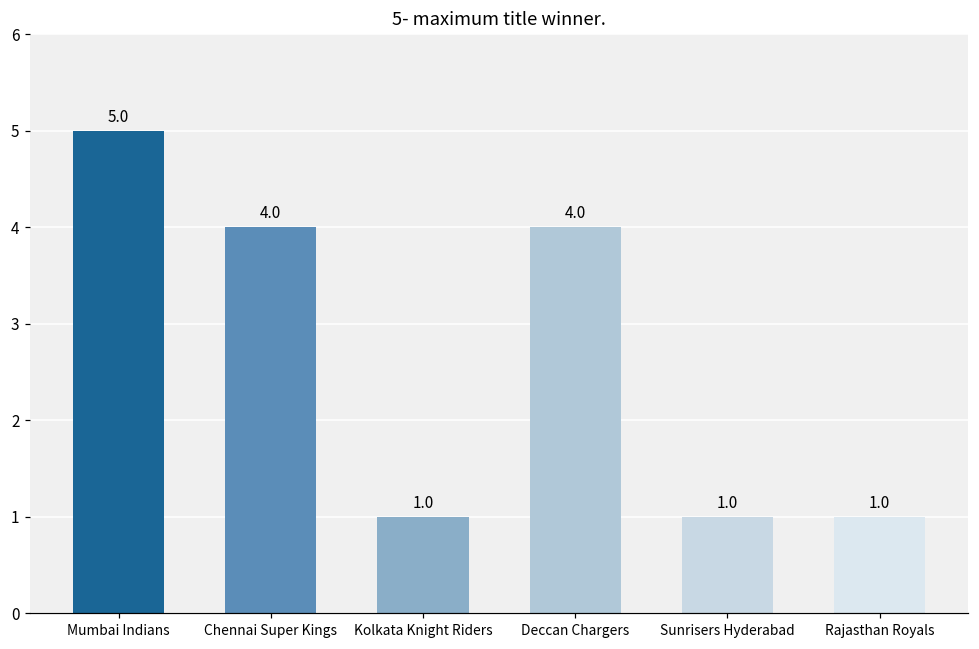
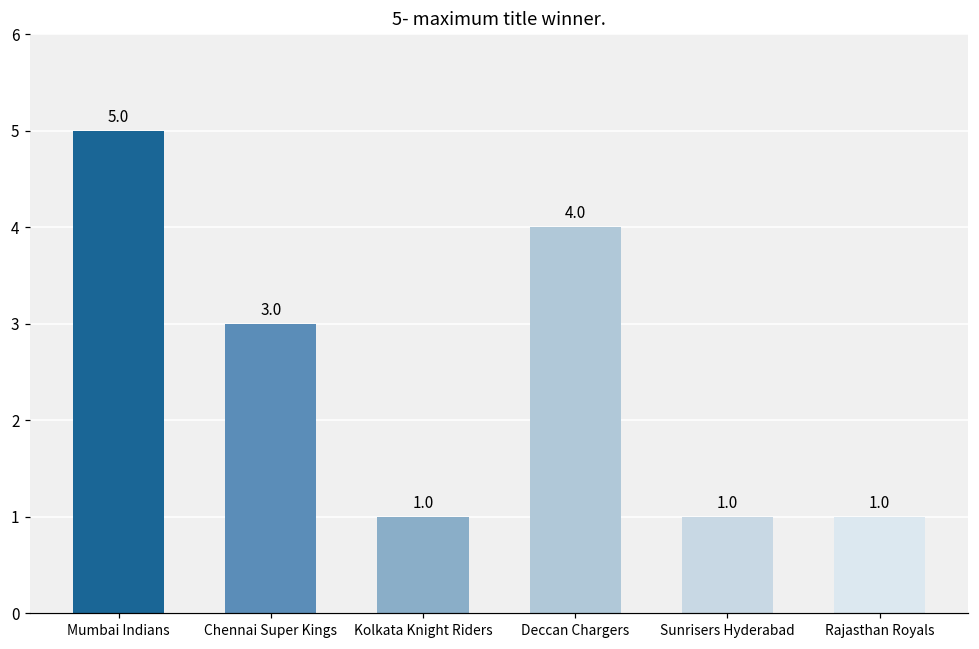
  {
    "Mumbai Indians": 5.0,
-   "Chennai Super Kings": 4.0,
+   "Chennai Super Kings": 3.0,
    "Kolkata Knight Riders": 1.0,
    "Deccan Chargers": 4.0,
    "Sunrisers Hyderabad": 1.0,
    "Rajasthan Royals": 1.0
  }
